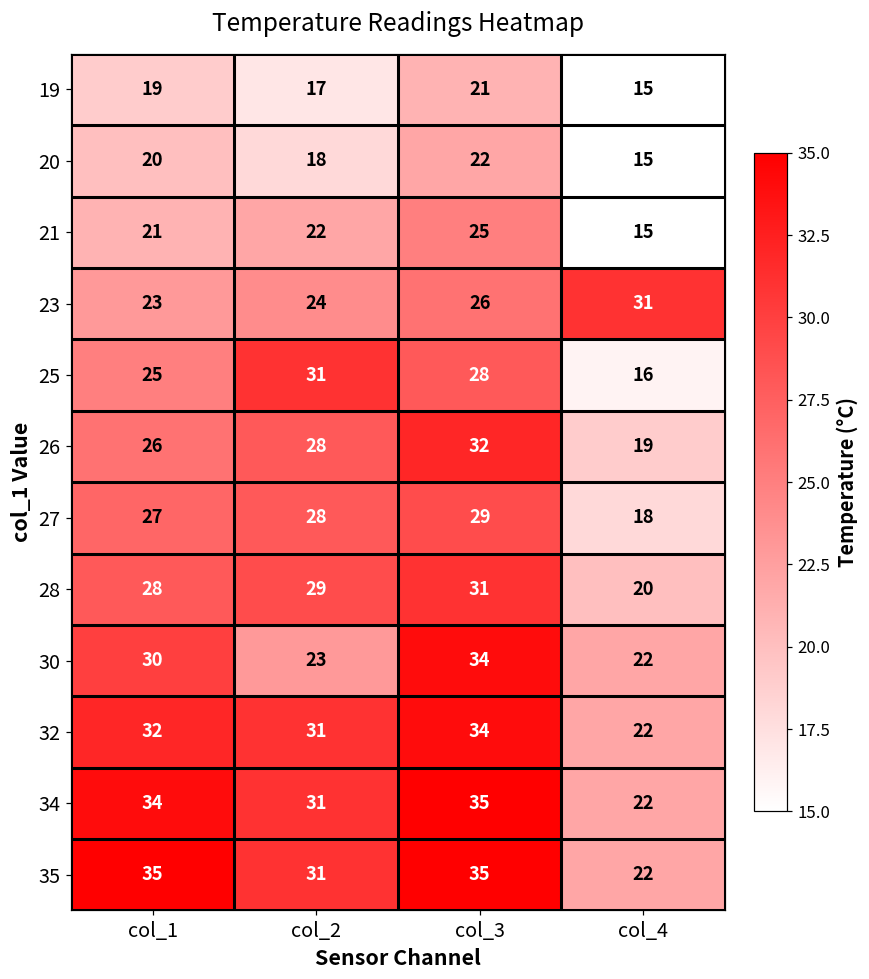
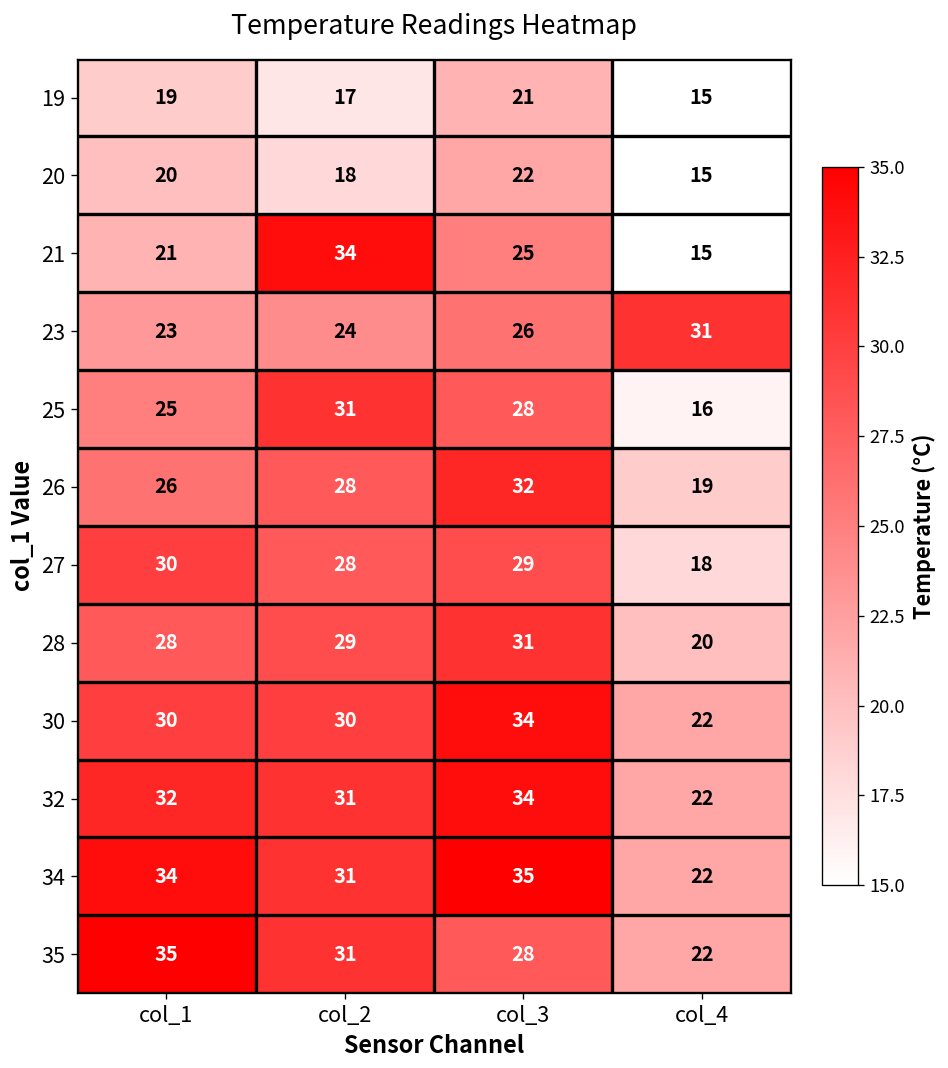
  {
    "19": {
      "col_1": 19,
      "col_2": 17,
      "col_3": 21,
      "col_4": 15
    },
    "20": {
      "col_1": 20,
      "col_2": 18,
      "col_3": 22,
      "col_4": 15
    },
    "21": {
      "col_1": 21,
-     "col_2": 22,
+     "col_2": 34,
      "col_3": 25,
      "col_4": 15
    },
    "23": {
      "col_1": 23,
      "col_2": 24,
      "col_3": 26,
      "col_4": 31
    },
    "25": {
      "col_1": 25,
      "col_2": 31,
      "col_3": 28,
      "col_4": 16
    },
    "26": {
      "col_1": 26,
      "col_2": 28,
      "col_3": 32,
      "col_4": 19
    },
    "27": {
-     "col_1": 27,
+     "col_1": 30,
      "col_2": 28,
      "col_3": 29,
      "col_4": 18
    },
    "28": {
      "col_1": 28,
      "col_2": 29,
      "col_3": 31,
      "col_4": 20
    },
    "30": {
      "col_1": 30,
-     "col_2": 23,
+     "col_2": 30,
      "col_3": 34,
      "col_4": 22
    },
    "32": {
      "col_1": 32,
      "col_2": 31,
      "col_3": 34,
      "col_4": 22
    },
    "34": {
      "col_1": 34,
      "col_2": 31,
      "col_3": 35,
      "col_4": 22
    },
    "35": {
      "col_1": 35,
      "col_2": 31,
-     "col_3": 35,
+     "col_3": 28,
      "col_4": 22
    }
  }
